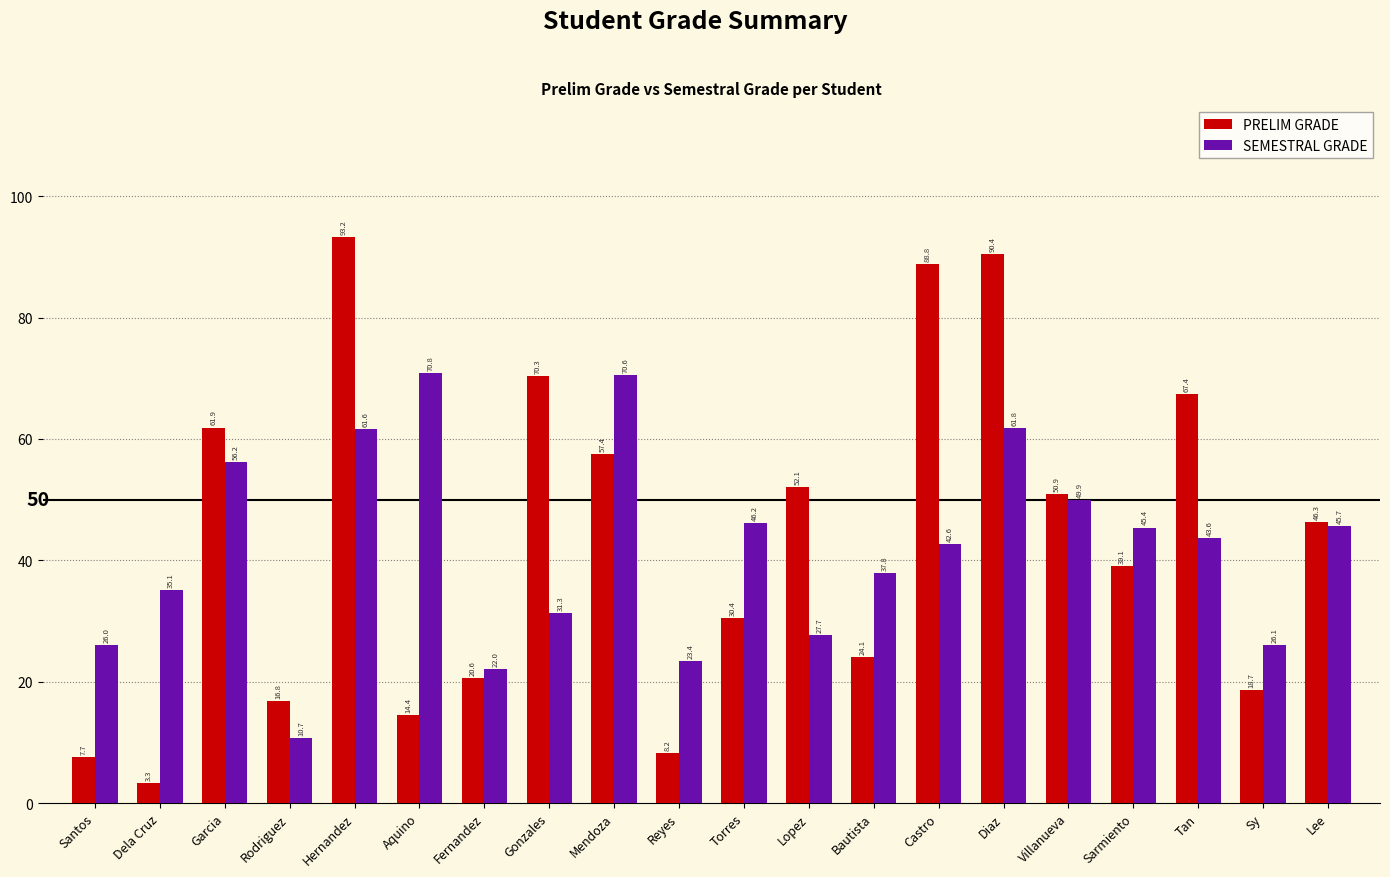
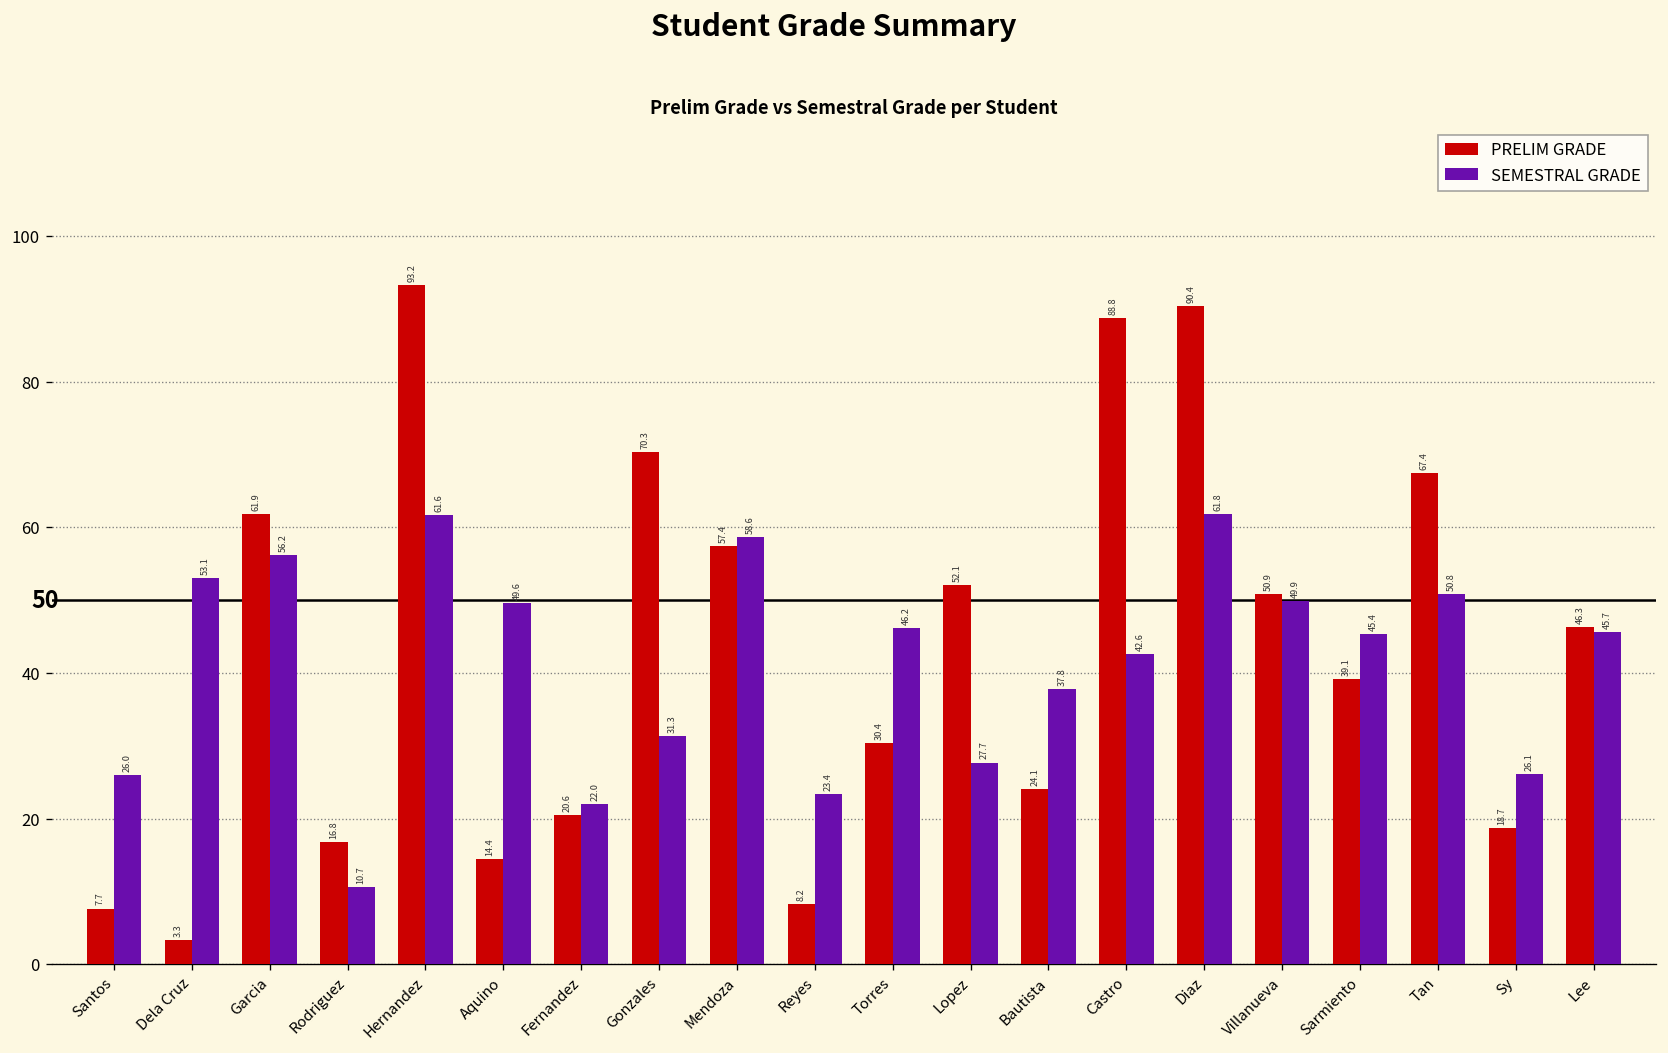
  {
    "PRELIM GRADE": {
      "Santos": 7.7,
      "Dela Cruz": 3.3,
      "Garcia": 61.9,
      "Rodriguez": 16.8,
      "Hernandez": 93.2,
      "Aquino": 14.4,
      "Fernandez": 20.6,
      "Gonzales": 70.3,
      "Mendoza": 57.4,
      "Reyes": 8.2,
      "Torres": 30.4,
      "Lopez": 52.1,
      "Bautista": 24.1,
      "Castro": 88.8,
      "Diaz": 90.4,
      "Villanueva": 50.9,
      "Sarmiento": 39.1,
      "Tan": 67.4,
      "Sy": 18.7,
      "Lee": 46.3
    },
    "SEMESTRAL GRADE": {
      "Santos": 26.0,
-     "Dela Cruz": 35.1,
+     "Dela Cruz": 53.1,
      "Garcia": 56.2,
      "Rodriguez": 10.7,
      "Hernandez": 61.6,
-     "Aquino": 70.8,
+     "Aquino": 49.6,
      "Fernandez": 22.0,
      "Gonzales": 31.3,
-     "Mendoza": 70.6,
+     "Mendoza": 58.6,
      "Reyes": 23.4,
      "Torres": 46.2,
      "Lopez": 27.7,
      "Bautista": 37.8,
      "Castro": 42.6,
      "Diaz": 61.8,
      "Villanueva": 49.9,
      "Sarmiento": 45.4,
-     "Tan": 43.6,
+     "Tan": 50.8,
      "Sy": 26.1,
      "Lee": 45.7
    }
  }
